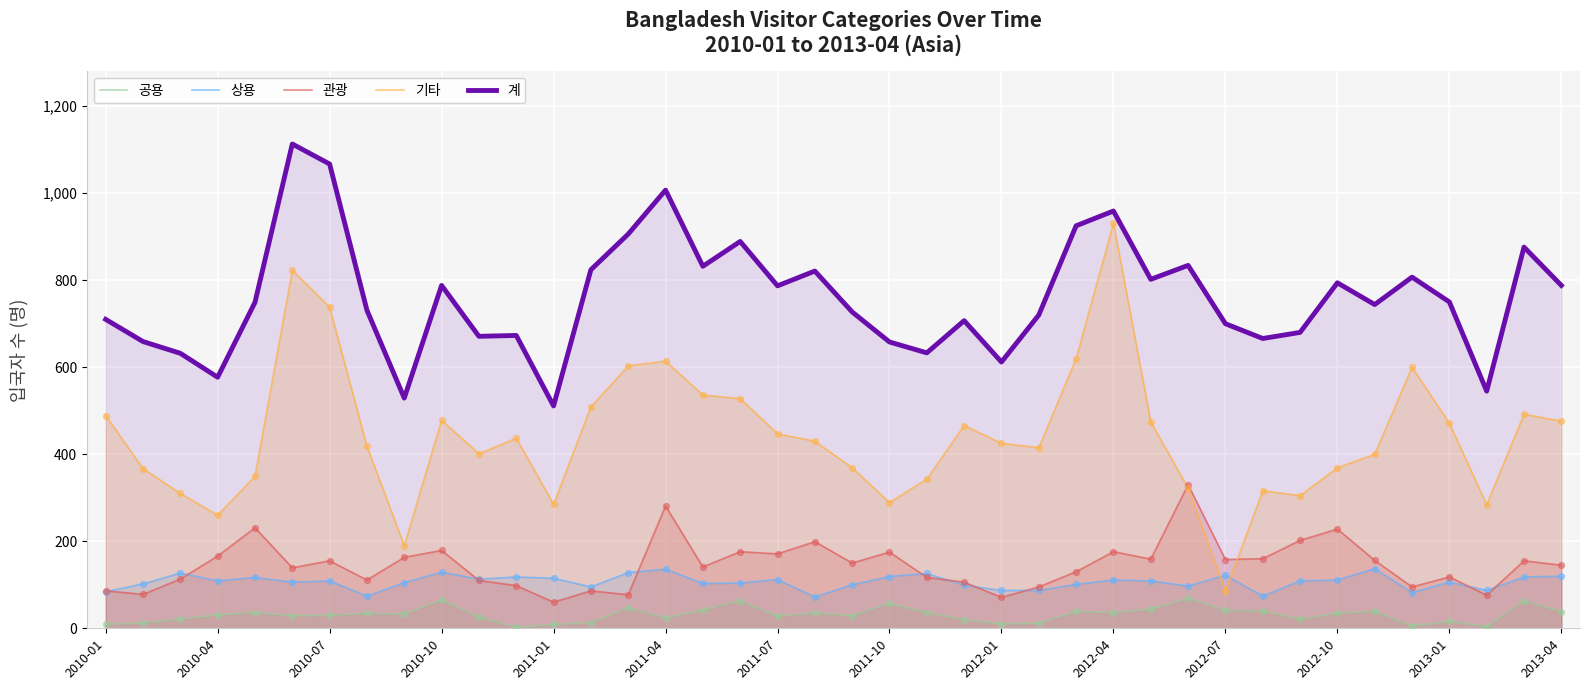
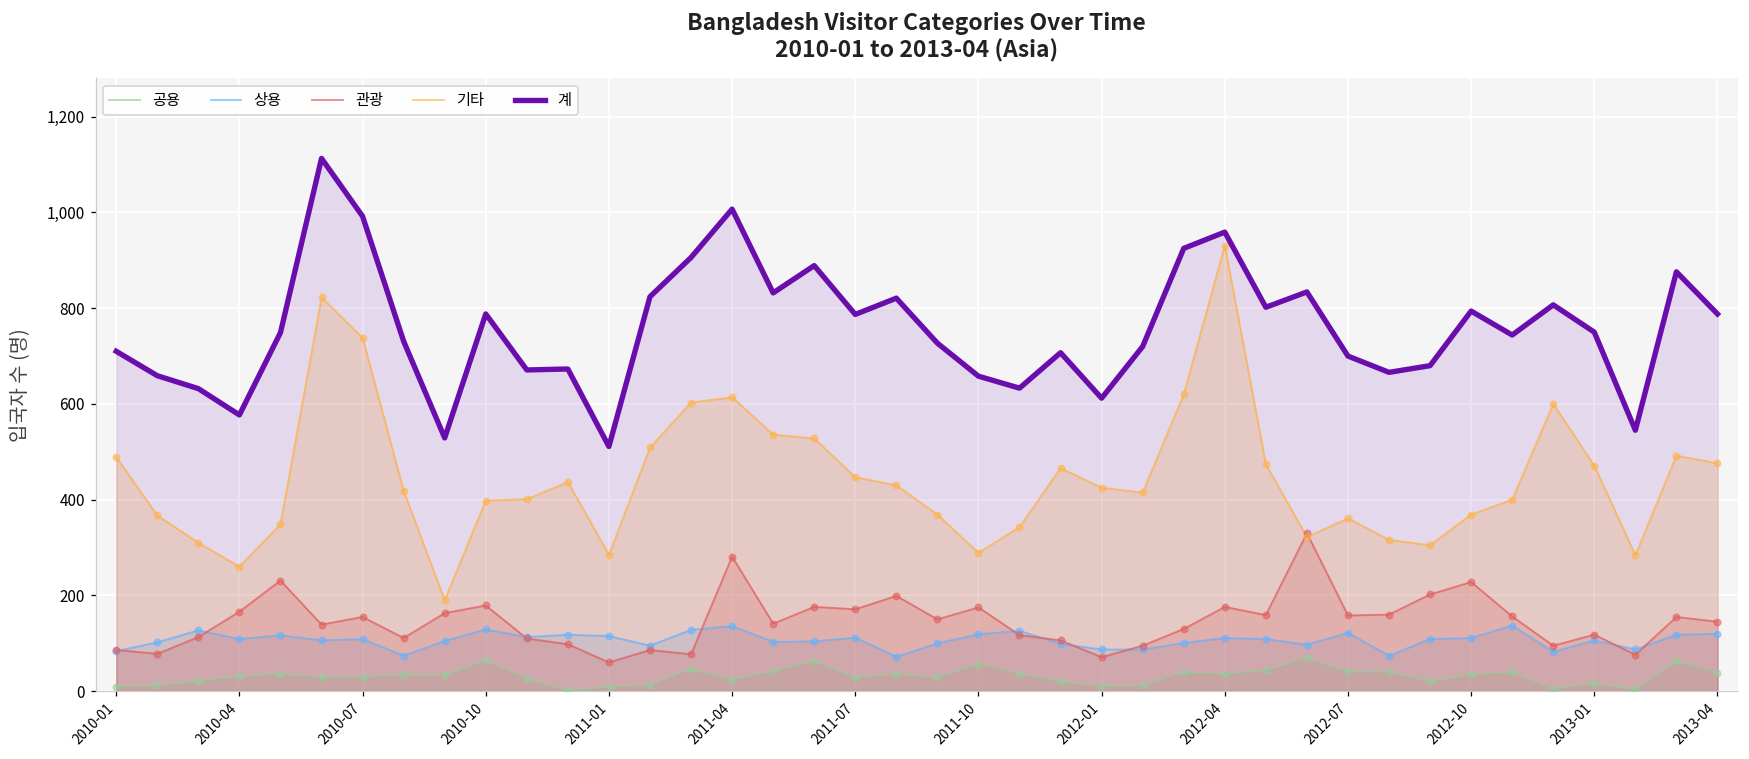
  {
    "공용": {
      "2010-01": "10",
      "2010-04": "30",
      "2010-07": "30",
      "2010-10": "70",
      "2011-01": "10",
      "2011-04": "20",
      "2011-07": "30",
      "2011-10": "60",
      "2012-01": "10",
      "2012-04": "40",
      "2012-07": "40",
      "2012-10": "40",
      "2013-01": "20",
      "2013-04": "40"
    },
    "상용": {
      "2010-04": "110",
      "2010-07": "110",
      "2010-10": "130",
      "2011-01": "120",
      "2011-04": "140",
      "2011-07": "110",
      "2011-10": "120",
      "2012-01": "90",
      "2012-04": "110",
      "2012-07": "120",
      "2012-10": "110",
      "2013-01": "110",
      "2013-04": "120"
    },
    "관광": {
      "2010-04": "170",
      "2010-07": "160",
      "2010-10": "180",
      "2011-01": "60",
      "2011-04": "280",
      "2011-07": "170",
      "2011-10": "180",
      "2012-01": "70",
      "2012-04": "180",
      "2012-07": "160",
      "2012-10": "230",
      "2013-01": "120",
      "2013-04": "150"
    },
    "기타": {
      "2010-01": "490",
      "2010-04": "260",
      "2010-07": "740",
-     "2010-10": "480",
+     "2010-10": "400",
      "2011-01": "290",
      "2011-04": "610",
      "2011-07": "450",
      "2011-10": "290",
      "2012-01": "430",
      "2012-04": "930",
-     "2012-07": "90",
+     "2012-07": "360",
      "2012-10": "370",
      "2013-01": "470",
      "2013-04": "480"
    },
    "계": {
      "2010-01": "710",
      "2010-04": "580",
-     "2010-07": "1,070",
+     "2010-07": "990",
      "2010-10": "790",
      "2011-01": "510",
      "2011-04": "1,010",
      "2011-07": "790",
      "2011-10": "660",
      "2012-01": "610",
      "2012-04": "960",
      "2012-07": "700",
      "2012-10": "790",
      "2013-01": "750",
      "2013-04": "790"
    }
  }
